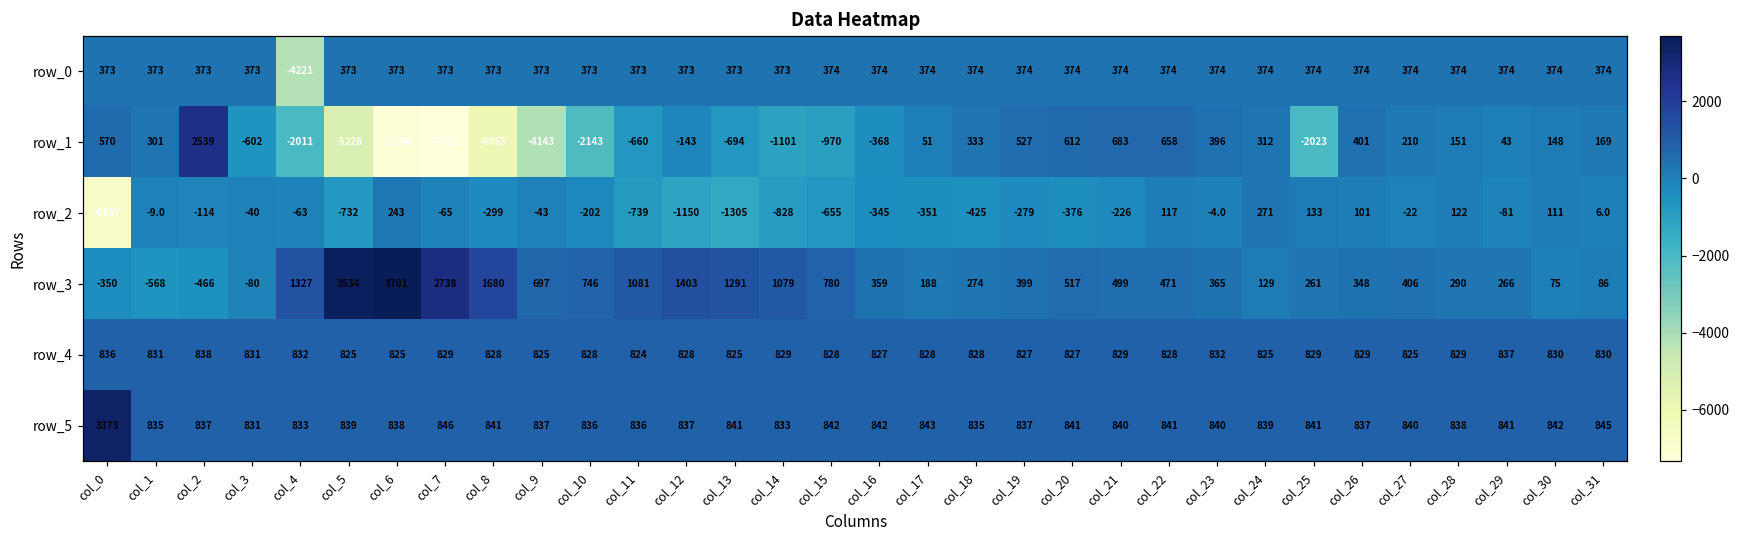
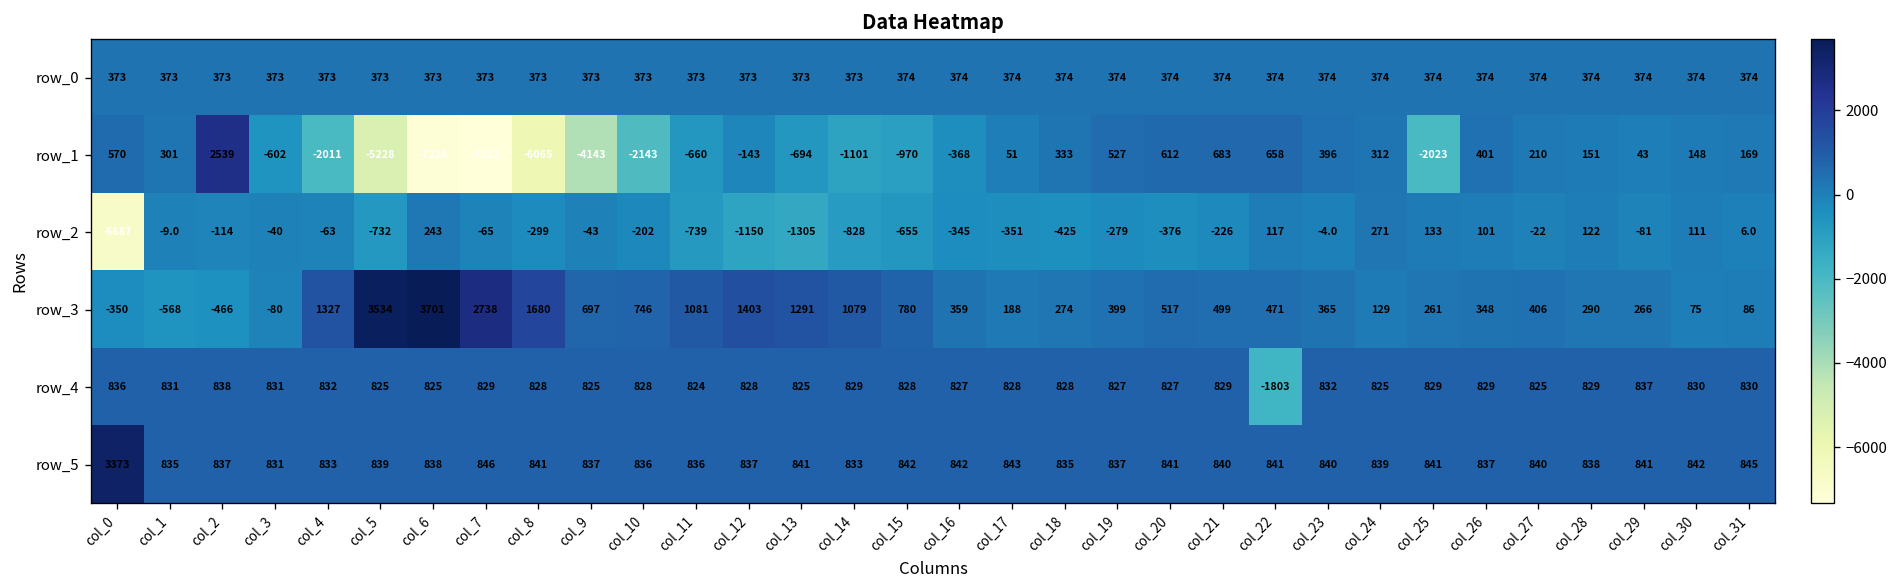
  {
    "row_0": {
      "col_0": 373,
      "col_1": 373,
      "col_2": 373,
      "col_3": 373,
-     "col_4": -4221,
+     "col_4": 373,
      "col_5": 373,
      "col_6": 373,
      "col_7": 373,
      "col_8": 373,
      "col_9": 373,
      "col_10": 373,
      "col_11": 373,
      "col_12": 373,
      "col_13": 373,
      "col_14": 373,
      "col_15": 374,
      "col_16": 374,
      "col_17": 374,
      "col_18": 374,
      "col_19": 374,
      "col_20": 374,
      "col_21": 374,
      "col_22": 374,
      "col_23": 374,
      "col_24": 374,
      "col_25": 374,
      "col_26": 374,
      "col_27": 374,
      "col_28": 374,
      "col_29": 374,
      "col_30": 374,
      "col_31": 374
    },
    "row_1": {
      "col_0": 570,
      "col_1": 301,
      "col_2": 2539,
      "col_3": -602,
      "col_4": -2011,
      "col_5": -5228,
      "col_8": -6065,
      "col_9": -4143,
      "col_10": -2143,
      "col_11": -660,
      "col_12": -143,
      "col_13": -694,
      "col_14": -1101,
      "col_15": -970,
      "col_16": -368,
      "col_17": 51,
      "col_18": 333,
      "col_19": 527,
      "col_20": 612,
      "col_21": 683,
      "col_22": 658,
      "col_23": 396,
      "col_24": 312,
      "col_25": -2023,
      "col_26": 401,
      "col_27": 210,
      "col_28": 151,
      "col_29": 43,
      "col_30": 148,
      "col_31": 169
    },
    "row_2": {
      "col_0": -6687,
      "col_1": -9.0,
      "col_2": -114,
      "col_3": -40,
      "col_4": -63,
      "col_5": -732,
      "col_6": 243,
      "col_7": -65,
      "col_8": -299,
      "col_9": -43,
      "col_10": -202,
      "col_11": -739,
      "col_12": -1150,
      "col_13": -1305,
      "col_14": -828,
      "col_15": -655,
      "col_16": -345,
      "col_17": -351,
      "col_18": -425,
      "col_19": -279,
      "col_20": -376,
      "col_21": -226,
      "col_22": 117,
      "col_23": -4.0,
      "col_24": 271,
      "col_25": 133,
      "col_26": 101,
      "col_27": -22,
      "col_28": 122,
      "col_29": -81,
      "col_30": 111,
      "col_31": 6.0
    },
    "row_3": {
      "col_0": -350,
      "col_1": -568,
      "col_2": -466,
      "col_3": -80,
      "col_4": 1327,
      "col_5": 3534,
      "col_6": 3701,
      "col_7": 2738,
      "col_8": 1680,
      "col_9": 697,
      "col_10": 746,
      "col_11": 1081,
      "col_12": 1403,
      "col_13": 1291,
      "col_14": 1079,
      "col_15": 780,
      "col_16": 359,
      "col_17": 188,
      "col_18": 274,
      "col_19": 399,
      "col_20": 517,
      "col_21": 499,
      "col_22": 471,
      "col_23": 365,
      "col_24": 129,
      "col_25": 261,
      "col_26": 348,
      "col_27": 406,
      "col_28": 290,
      "col_29": 266,
      "col_30": 75,
      "col_31": 86
    },
    "row_4": {
      "col_0": 836,
      "col_1": 831,
      "col_2": 838,
      "col_3": 831,
      "col_4": 832,
      "col_5": 825,
      "col_6": 825,
      "col_7": 829,
      "col_8": 828,
      "col_9": 825,
      "col_10": 828,
      "col_11": 824,
      "col_12": 828,
      "col_13": 825,
      "col_14": 829,
      "col_15": 828,
      "col_16": 827,
      "col_17": 828,
      "col_18": 828,
      "col_19": 827,
      "col_20": 827,
      "col_21": 829,
-     "col_22": 828,
+     "col_22": -1803,
      "col_23": 832,
      "col_24": 825,
      "col_25": 829,
      "col_26": 829,
      "col_27": 825,
      "col_28": 829,
      "col_29": 837,
      "col_30": 830,
      "col_31": 830
    },
    "row_5": {
      "col_0": 3373,
      "col_1": 835,
      "col_2": 837,
      "col_3": 831,
      "col_4": 833,
      "col_5": 839,
      "col_6": 838,
      "col_7": 846,
      "col_8": 841,
      "col_9": 837,
      "col_10": 836,
      "col_11": 836,
      "col_12": 837,
      "col_13": 841,
      "col_14": 833,
      "col_15": 842,
      "col_16": 842,
      "col_17": 843,
      "col_18": 835,
      "col_19": 837,
      "col_20": 841,
      "col_21": 840,
      "col_22": 841,
      "col_23": 840,
      "col_24": 839,
      "col_25": 841,
      "col_26": 837,
      "col_27": 840,
      "col_28": 838,
      "col_29": 841,
      "col_30": 842,
      "col_31": 845
    }
  }
